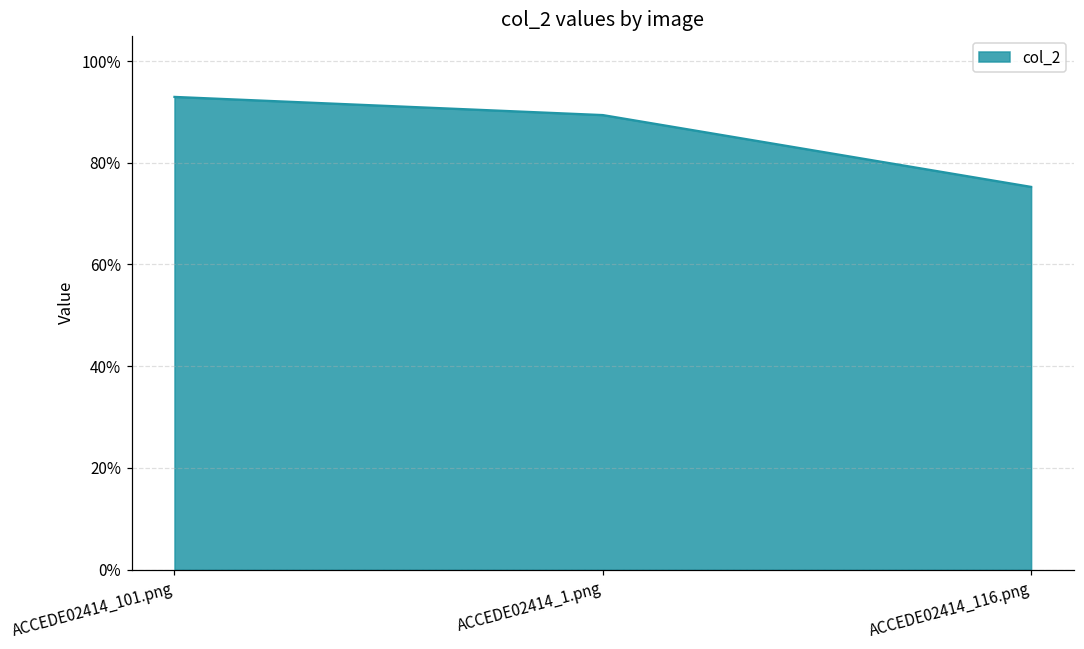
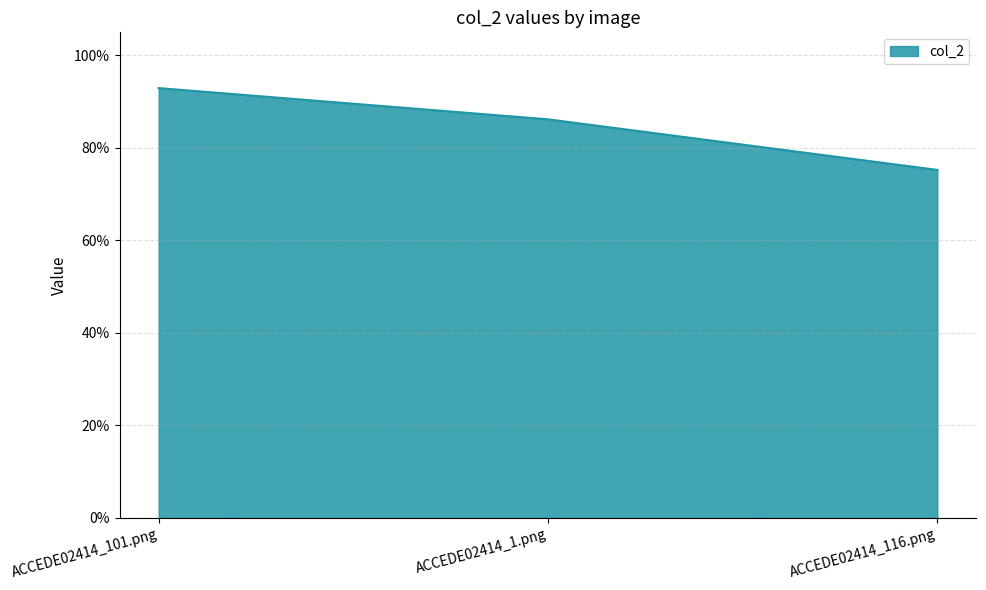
  {
    "ACCEDE02414_101.png": "93%",
-   "ACCEDE02414_1.png": "89%",
+   "ACCEDE02414_1.png": "86%",
    "ACCEDE02414_116.png": "75%"
  }
